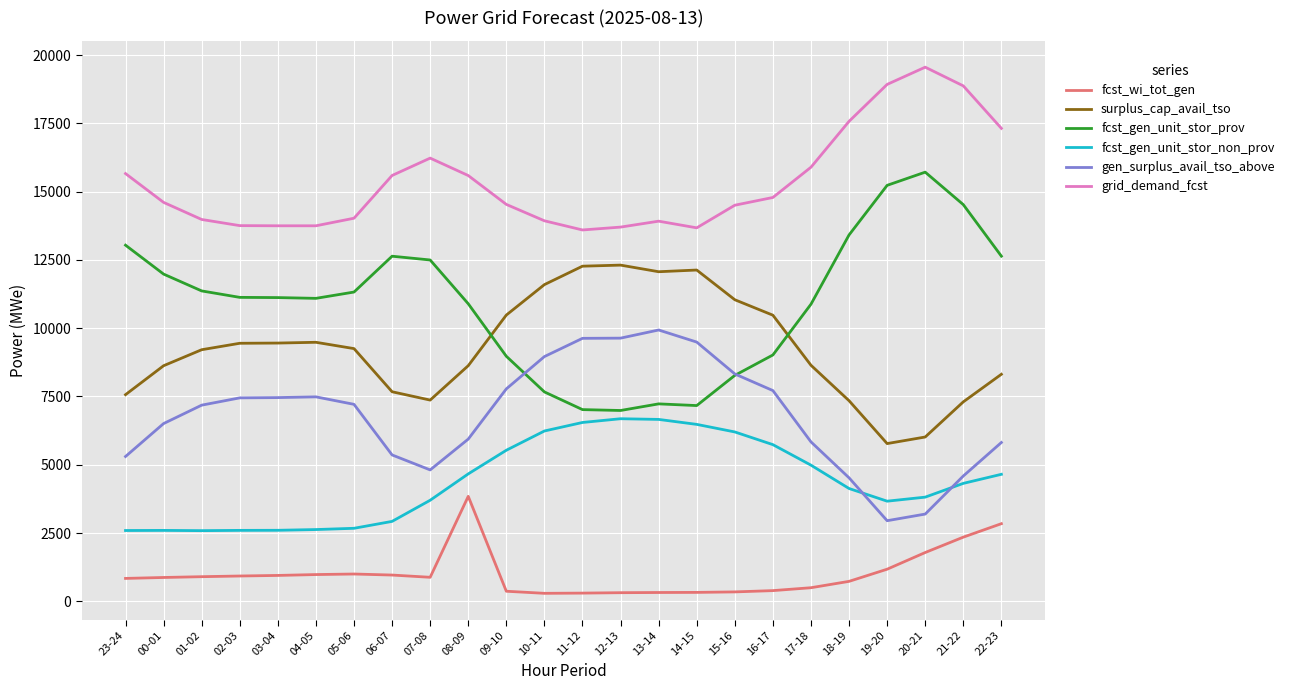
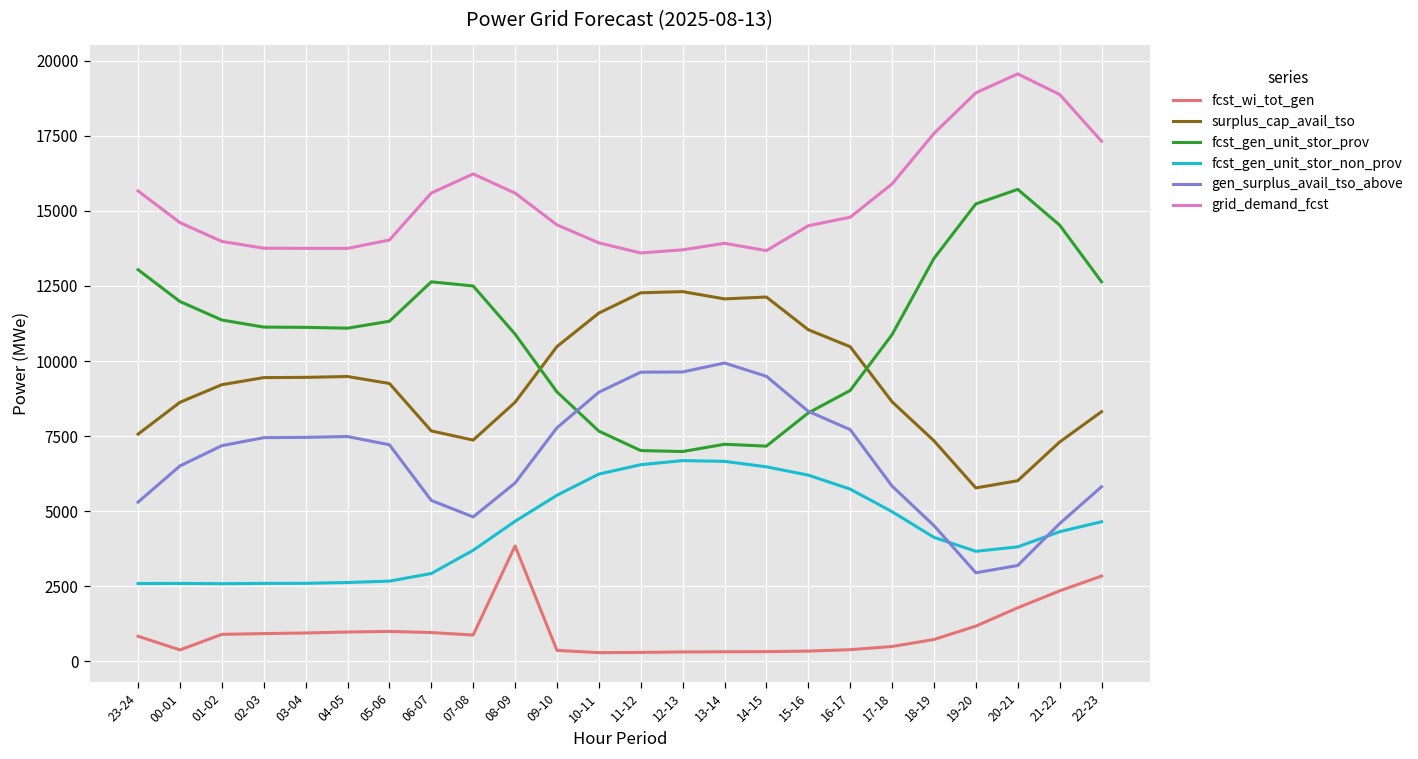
  {
    "fcst_wi_tot_gen": {
      "23-24": 800,
-     "00-01": 900,
+     "00-01": 400,
      "01-02": 900,
      "02-03": 900,
      "03-04": 900,
      "04-05": 1000,
      "05-06": 1000,
      "06-07": 1000,
      "07-08": 900,
      "08-09": 3800,
      "09-10": 400,
      "10-11": 300,
      "11-12": 300,
      "12-13": 300,
      "13-14": 300,
      "14-15": 300,
      "15-16": 300,
      "16-17": 400,
      "17-18": 500,
      "18-19": 700,
      "19-20": 1200,
      "20-21": 1800,
      "21-22": 2300,
      "22-23": 2800
    },
    "surplus_cap_avail_tso": {
      "23-24": 7600,
      "00-01": 8600,
      "01-02": 9200,
      "02-03": 9400,
      "03-04": 9500,
      "04-05": 9500,
      "05-06": 9300,
      "06-07": 7700,
      "07-08": 7400,
      "08-09": 8600,
      "09-10": 10500,
      "10-11": 11600,
      "11-12": 12300,
      "12-13": 12300,
      "13-14": 12100,
      "14-15": 12100,
      "15-16": 11000,
      "16-17": 10500,
      "17-18": 8600,
      "18-19": 7300,
      "19-20": 5800,
      "20-21": 6000,
      "21-22": 7300,
      "22-23": 8300
    },
    "fcst_gen_unit_stor_prov": {
      "23-24": 13000,
      "00-01": 12000,
      "01-02": 11400,
      "02-03": 11100,
      "03-04": 11100,
      "04-05": 11100,
      "05-06": 11300,
      "06-07": 12600,
      "07-08": 12500,
      "08-09": 10900,
      "09-10": 9000,
      "10-11": 7700,
      "11-12": 7000,
      "12-13": 7000,
      "13-14": 7200,
      "14-15": 7200,
      "16-17": 9000,
      "17-18": 10900,
      "18-19": 13400,
      "19-20": 15200,
      "20-21": 15700,
      "21-22": 14500,
      "22-23": 12600
    },
    "fcst_gen_unit_stor_non_prov": {
      "23-24": 2600,
      "00-01": 2600,
      "01-02": 2600,
      "02-03": 2600,
      "03-04": 2600,
      "04-05": 2600,
      "05-06": 2700,
      "06-07": 2900,
      "07-08": 3700,
      "08-09": 4700,
      "09-10": 5500,
      "10-11": 6200,
      "11-12": 6500,
      "12-13": 6700,
      "13-14": 6700,
      "14-15": 6500,
      "15-16": 6200,
      "16-17": 5700,
      "17-18": 5000,
      "18-19": 4100,
      "19-20": 3700,
      "20-21": 3800,
      "21-22": 4300,
      "22-23": 4700
    },
    "gen_surplus_avail_tso_above": {
      "23-24": 5300,
      "00-01": 6500,
      "01-02": 7200,
      "02-03": 7400,
      "03-04": 7500,
      "04-05": 7500,
      "05-06": 7200,
      "06-07": 5400,
      "07-08": 4800,
      "08-09": 5900,
      "09-10": 7800,
      "10-11": 9000,
      "11-12": 9600,
      "12-13": 9600,
      "13-14": 9900,
      "14-15": 9500,
      "16-17": 7700,
      "17-18": 5800,
      "18-19": 4500,
      "19-20": 3000,
      "20-21": 3200,
      "21-22": 4600,
      "22-23": 5800
    },
    "grid_demand_fcst": {
      "23-24": 15700,
      "00-01": 14600,
      "01-02": 14000,
      "02-03": 13800,
      "03-04": 13800,
      "04-05": 13800,
      "05-06": 14000,
      "06-07": 15600,
      "07-08": 16200,
      "08-09": 15600,
      "09-10": 14500,
      "10-11": 13900,
      "11-12": 13600,
      "12-13": 13700,
      "13-14": 13900,
      "14-15": 13700,
      "15-16": 14500,
      "16-17": 14800,
      "17-18": 15900,
      "18-19": 17600,
      "19-20": 18900,
      "20-21": 19600,
      "21-22": 18900,
      "22-23": 17300
    }
  }
